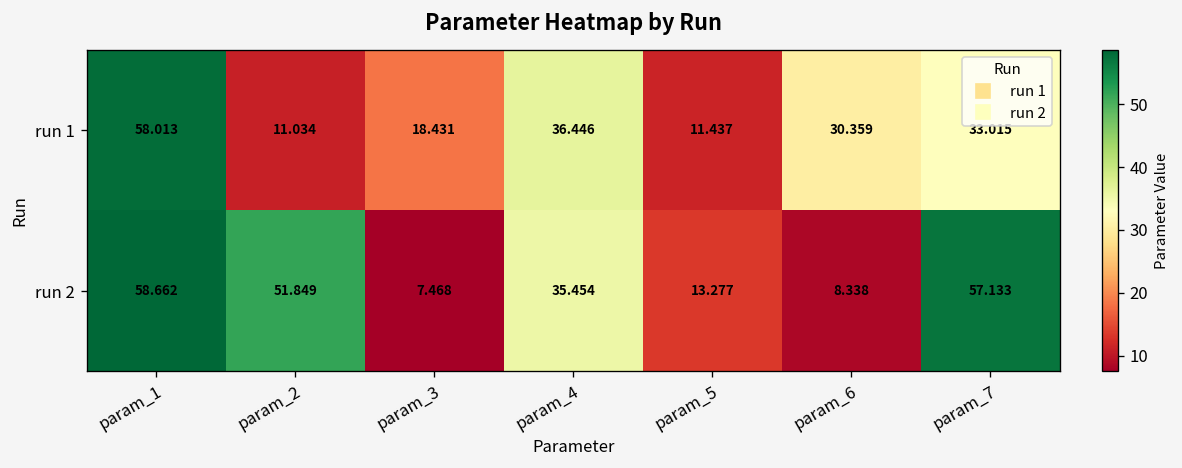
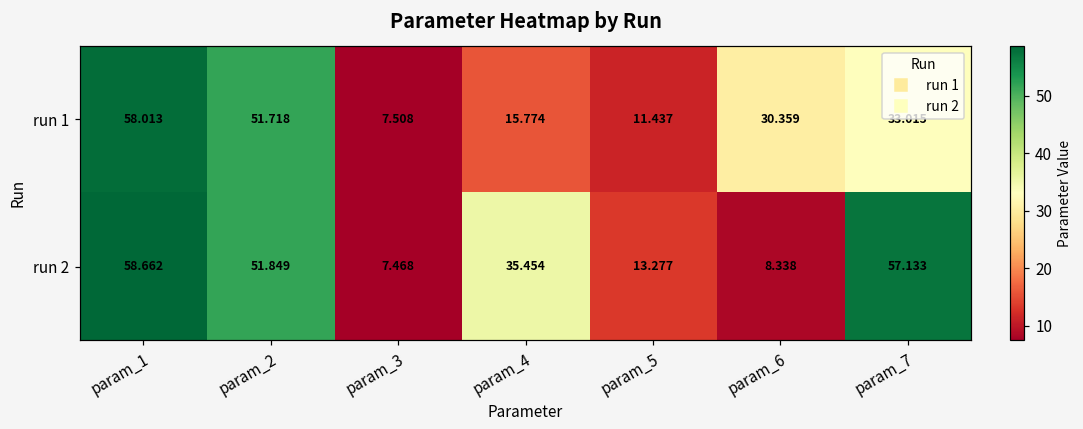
  {
    "run 1": {
      "param_1": 58.013,
-     "param_2": 11.034,
-     "param_3": 18.431,
-     "param_4": 36.446,
+     "param_2": 51.718,
+     "param_3": 7.508,
+     "param_4": 15.774,
      "param_5": 11.437,
      "param_6": 30.359
    },
    "run 2": {
      "param_1": 58.662,
      "param_2": 51.849,
      "param_3": 7.468,
      "param_4": 35.454,
      "param_5": 13.277,
      "param_6": 8.338,
      "param_7": 57.133
    }
  }
